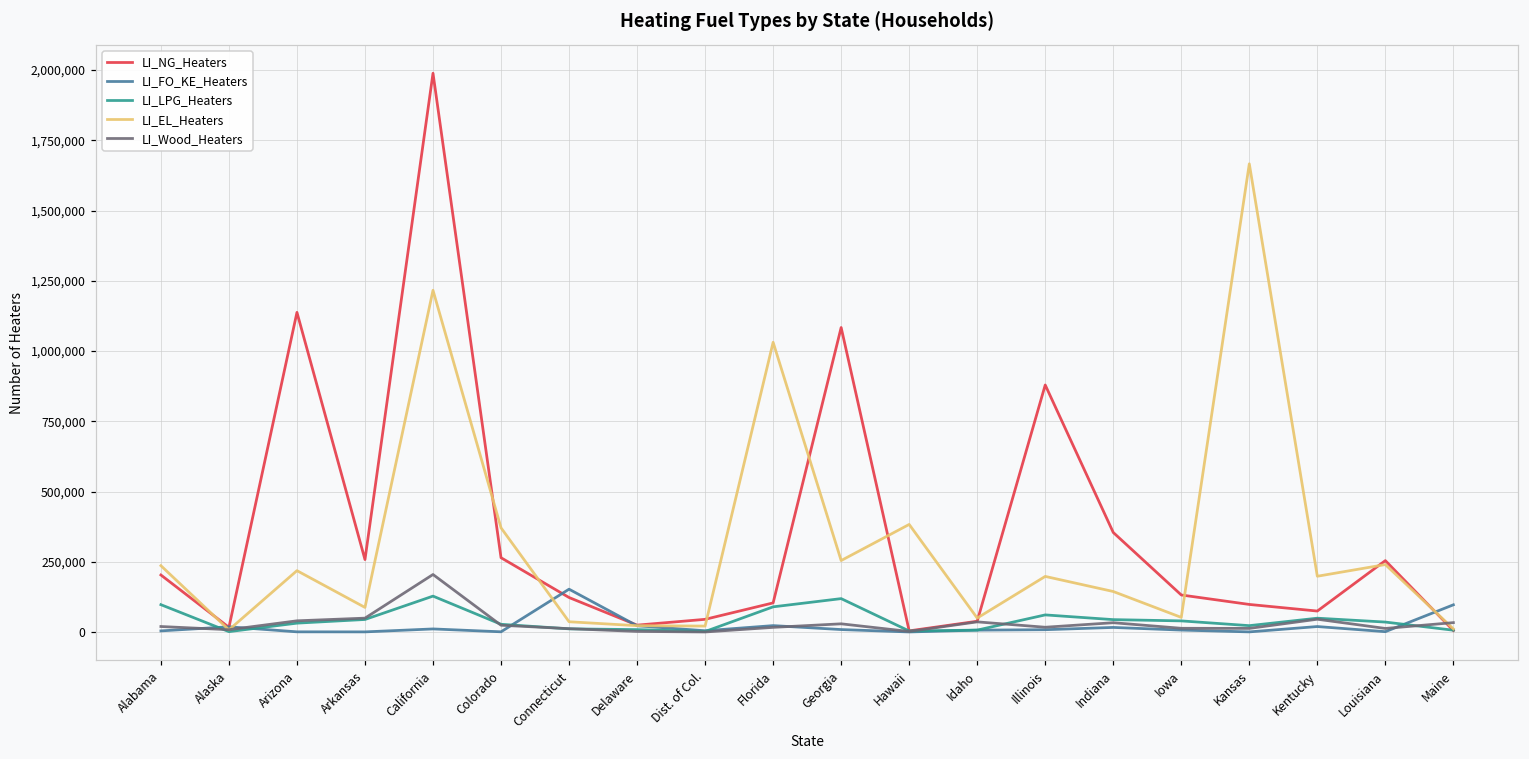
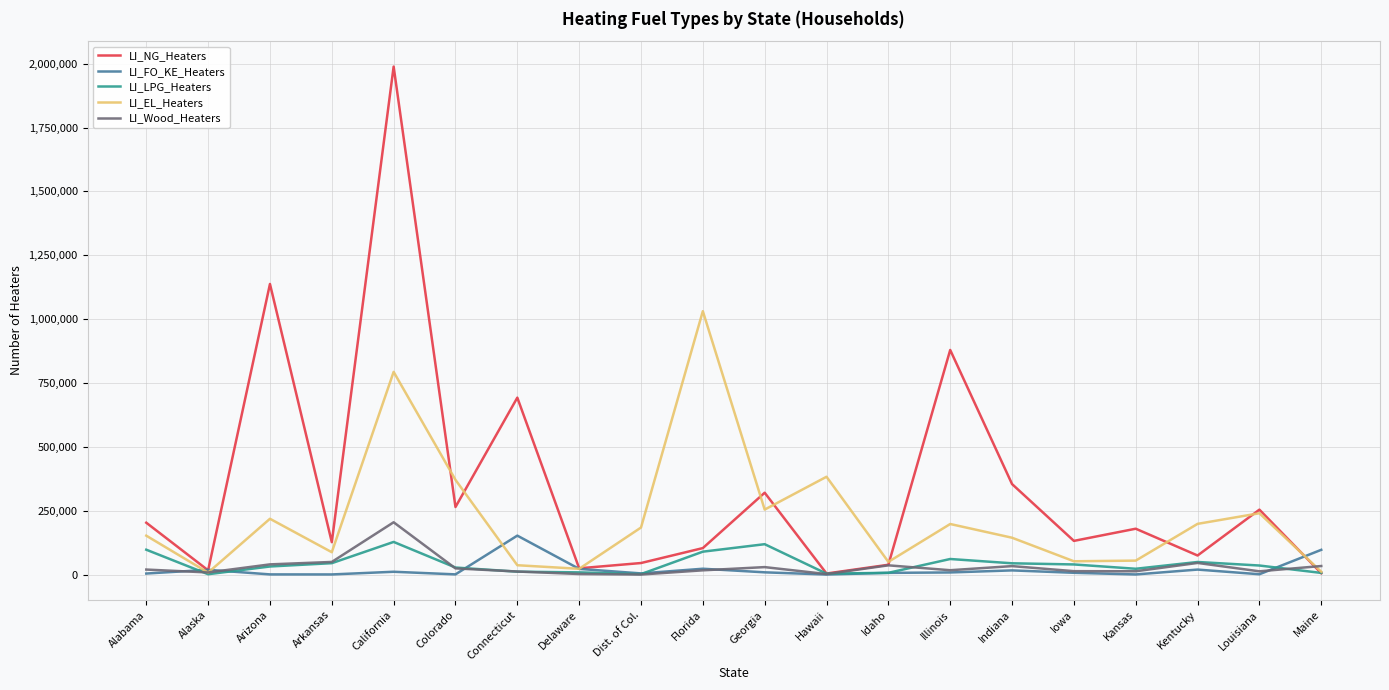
  {
    "LI_NG_Heaters": {
      "Alabama": "200,000",
      "Arizona": "1,140,000",
-     "Arkansas": "260,000",
+     "Arkansas": "130,000",
      "California": "1,990,000",
      "Colorado": "260,000",
-     "Connecticut": "120,000",
+     "Connecticut": "690,000",
      "Dist. of Col.": "50,000",
      "Florida": "100,000",
-     "Georgia": "1,080,000",
+     "Georgia": "320,000",
      "Illinois": "880,000",
      "Indiana": "350,000",
      "Iowa": "130,000",
-     "Kansas": "100,000",
+     "Kansas": "180,000",
      "Kentucky": "70,000",
      "Louisiana": "250,000"
    },
    "LI_EL_Heaters": {
-     "Alabama": "240,000",
+     "Alabama": "150,000",
      "Arizona": "220,000",
      "Arkansas": "90,000",
-     "California": "1,220,000",
+     "California": "790,000",
      "Colorado": "370,000",
      "Connecticut": "40,000",
-     "Dist. of Col.": "20,000",
+     "Dist. of Col.": "180,000",
      "Florida": "1,030,000",
      "Georgia": "250,000",
      "Hawaii": "380,000",
      "Idaho": "50,000",
      "Illinois": "200,000",
      "Indiana": "140,000",
      "Iowa": "50,000",
-     "Kansas": "1,670,000",
+     "Kansas": "50,000",
      "Kentucky": "200,000",
      "Louisiana": "240,000"
    }
  }
